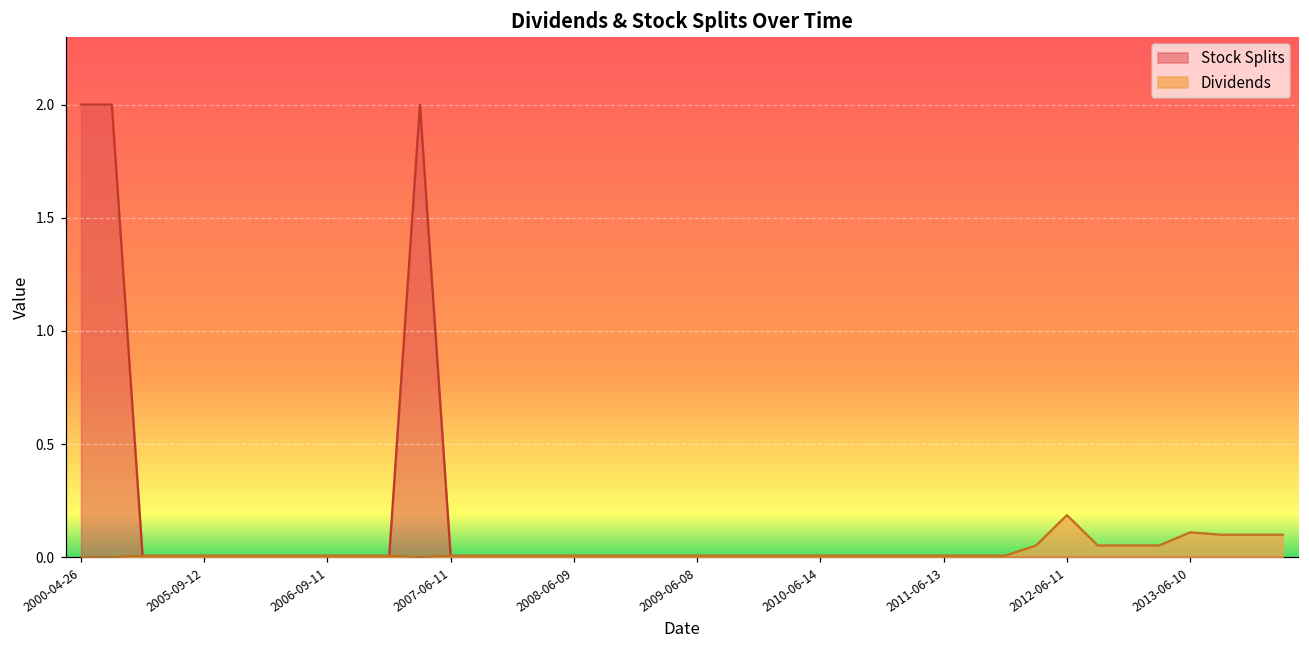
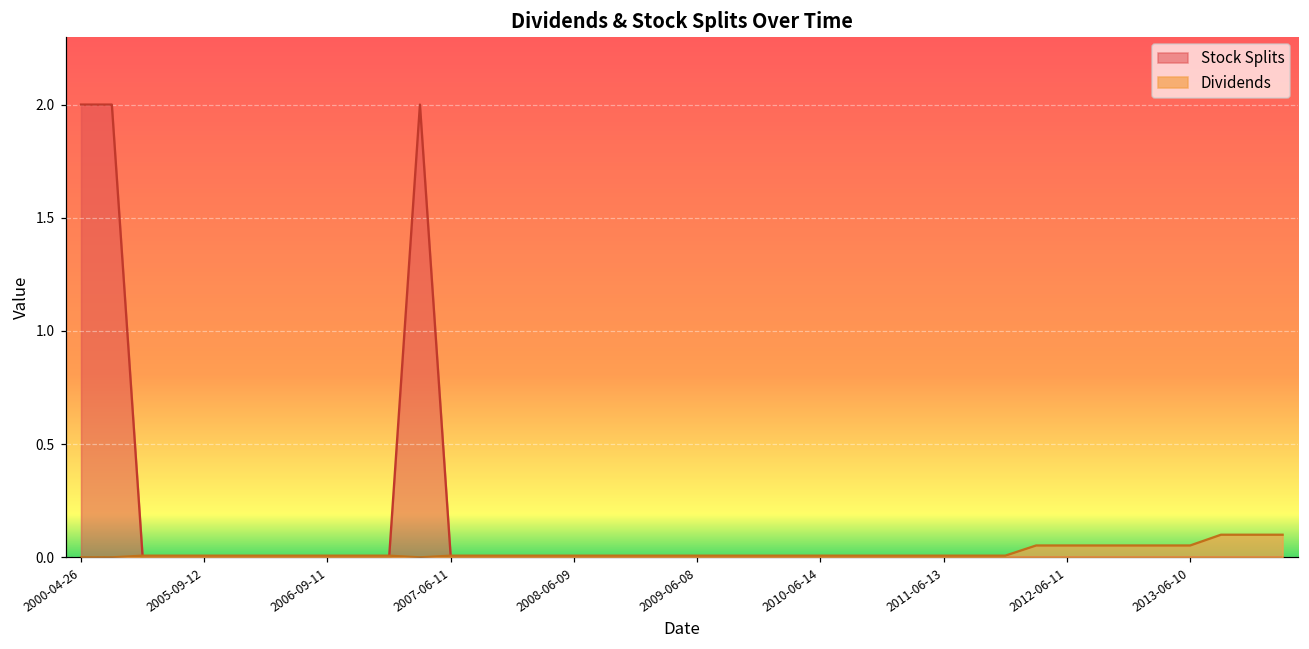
  {
    "Stock Splits": {
      "2000-04-26": 2.00,
      "2012-06-11": 0.00,
      "2013-06-10": 0.00
    },
    "Dividends": {
      "2000-04-26": 0.00,
-     "2012-06-11": 0.19,
-     "2013-06-10": 0.11
+     "2012-06-11": 0.05,
+     "2013-06-10": 0.05
    }
  }
